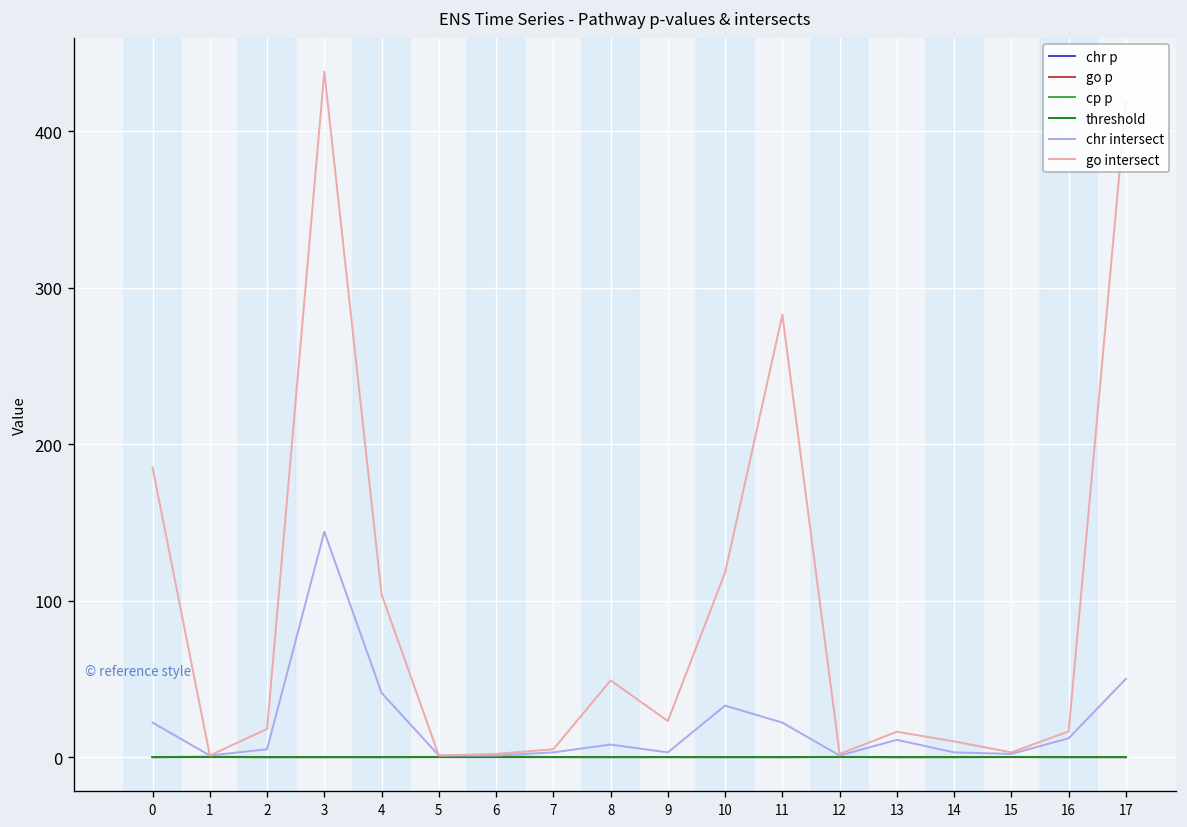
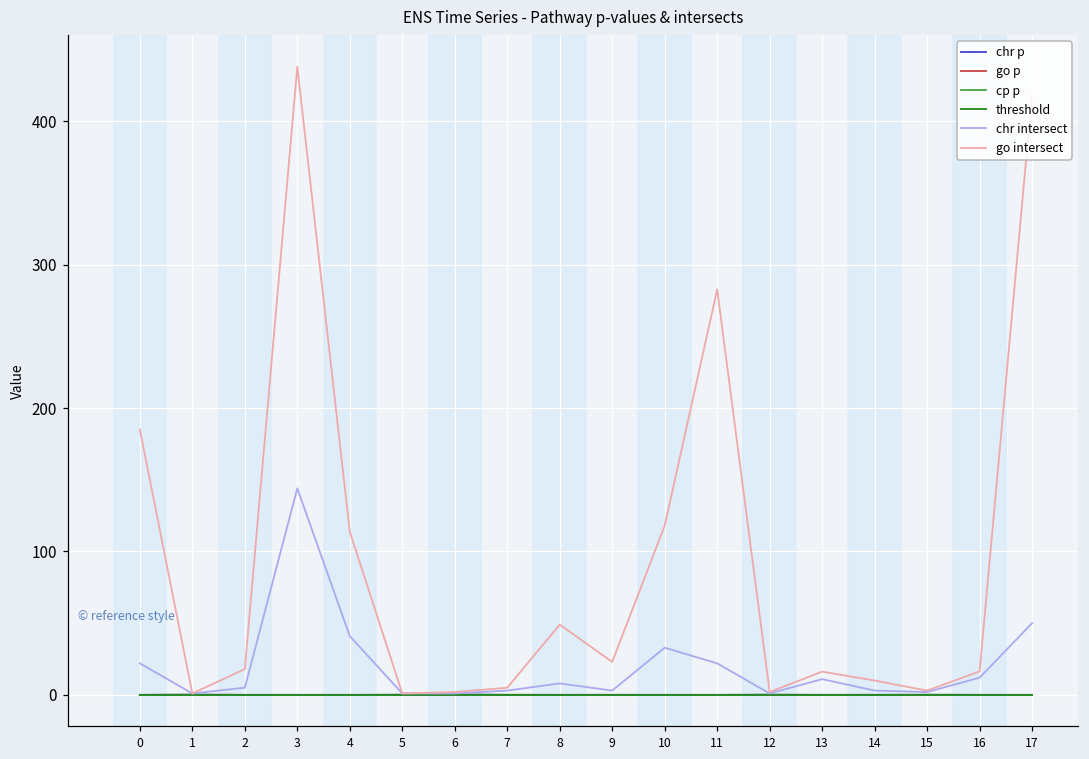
  {
    "chr intersect": {
      "0": 22,
      "2": 5,
      "3": 144,
      "4": 41,
      "7": 3,
      "8": 8,
      "9": 3,
      "10": 33,
      "11": 22,
      "13": 11,
      "14": 3,
      "16": 12,
      "17": 50
    },
    "go intersect": {
      "0": 185,
      "2": 18,
      "3": 438,
-     "4": 104,
+     "4": 114,
      "7": 5,
      "8": 49,
      "9": 23,
      "10": 118,
      "11": 283,
      "13": 16,
      "14": 10,
      "16": 16
    }
  }
